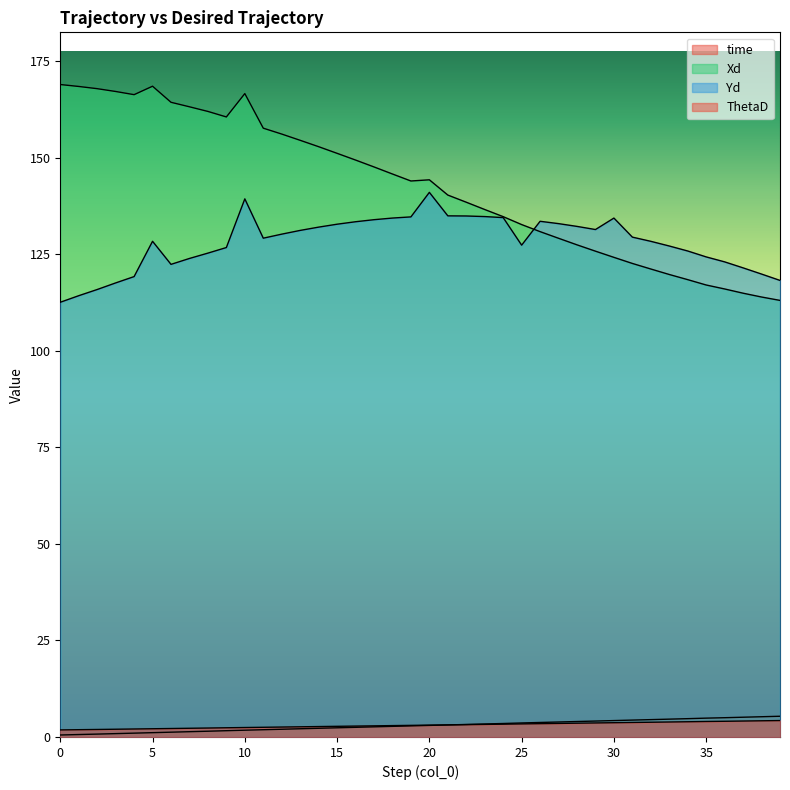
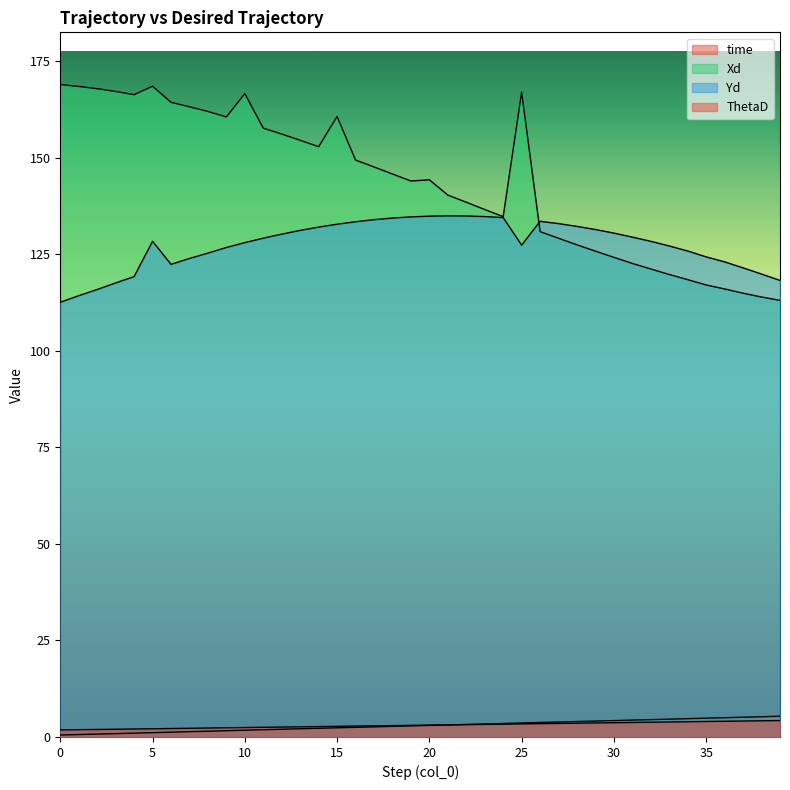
  {
    "Xd": {
      "0": 169,
      "5": 169,
      "10": 167,
-     "15": 151,
+     "15": 161,
      "20": 144,
-     "25": 133,
+     "25": 167,
      "30": 124,
      "35": 117
    },
    "Yd": {
      "0": 113,
      "5": 128,
-     "10": 139,
+     "10": 128,
      "15": 133,
-     "20": 141,
+     "20": 135,
      "25": 127,
-     "30": 134,
+     "30": 131,
      "35": 124
    }
  }
